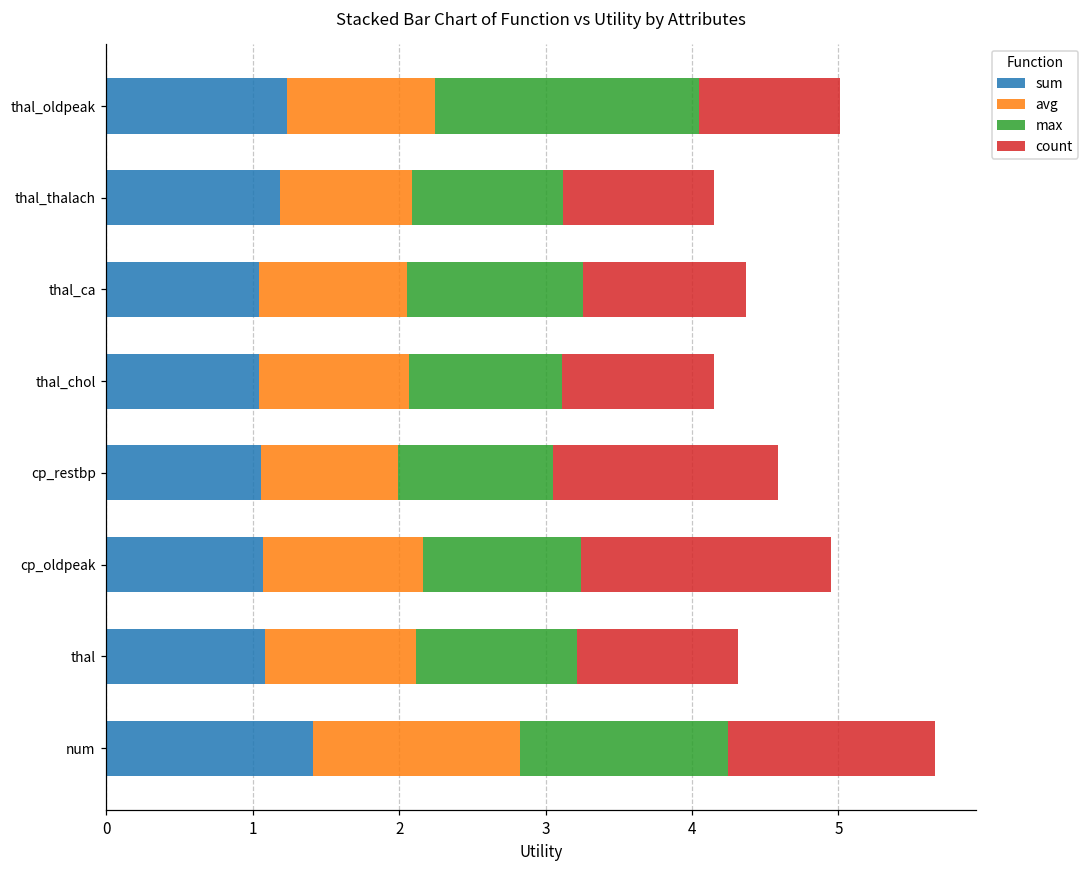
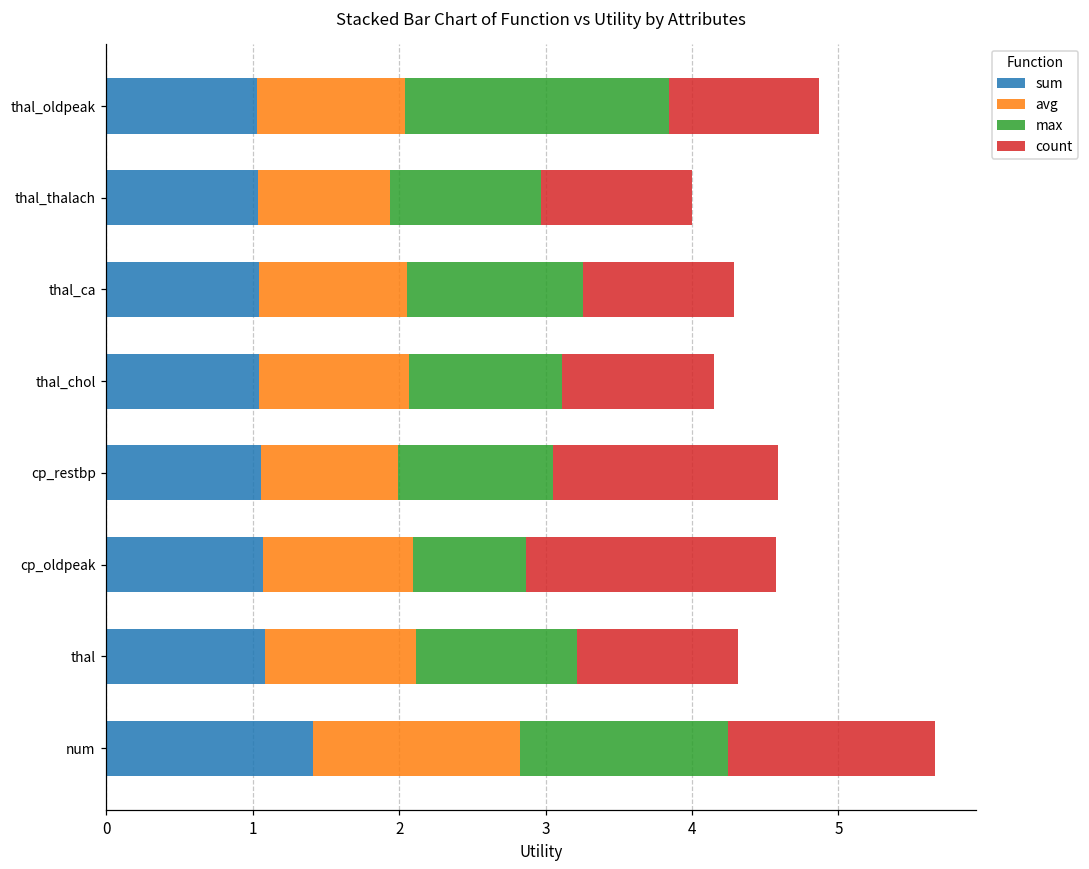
  {
    "sum": {
-     "thal_oldpeak": 1.24,
-     "thal_thalach": 1.19,
+     "thal_oldpeak": 1.03,
+     "thal_thalach": 1.04,
      "thal_ca": 1.04,
      "thal_chol": 1.05,
      "cp_restbp": 1.05,
      "cp_oldpeak": 1.07,
      "thal": 1.09,
      "num": 1.41
    },
    "avg": {
      "thal_oldpeak": 1.01,
      "thal_thalach": 0.90,
      "thal_ca": 1.01,
      "thal_chol": 1.02,
      "cp_restbp": 0.94,
-     "cp_oldpeak": 1.09,
+     "cp_oldpeak": 1.03,
      "thal": 1.03,
      "num": 1.41
    },
    "max": {
      "thal_oldpeak": 1.80,
      "thal_thalach": 1.03,
      "thal_ca": 1.20,
      "thal_chol": 1.05,
      "cp_restbp": 1.06,
-     "cp_oldpeak": 1.08,
+     "cp_oldpeak": 0.77,
      "thal": 1.10,
      "num": 1.41
    },
    "count": {
-     "thal_oldpeak": 0.96,
+     "thal_oldpeak": 1.03,
      "thal_thalach": 1.03,
-     "thal_ca": 1.11,
+     "thal_ca": 1.04,
      "thal_chol": 1.04,
      "cp_restbp": 1.53,
      "cp_oldpeak": 1.71,
      "thal": 1.10,
      "num": 1.41
    }
  }
